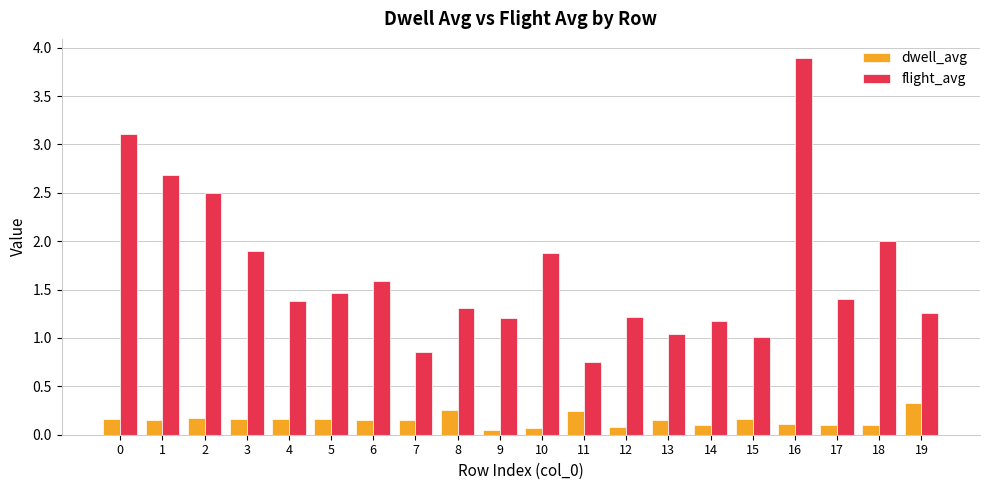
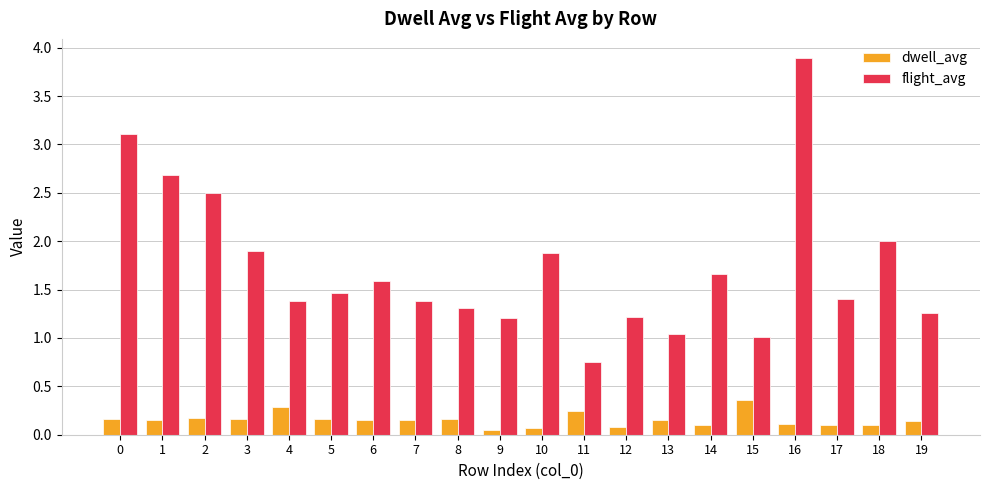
  {
    "dwell_avg": {
      "0": 0.2,
      "1": 0.2,
      "2": 0.2,
      "3": 0.2,
-     "4": 0.2,
+     "4": 0.3,
      "5": 0.2,
      "6": 0.2,
      "7": 0.1,
-     "8": 0.3,
+     "8": 0.2,
      "9": 0.0,
      "10": 0.1,
      "11": 0.2,
      "12": 0.1,
      "13": 0.2,
      "14": 0.1,
-     "15": 0.2,
+     "15": 0.4,
      "16": 0.1,
      "17": 0.1,
      "18": 0.1,
-     "19": 0.3
+     "19": 0.1
    },
    "flight_avg": {
      "0": 3.1,
      "1": 2.7,
      "2": 2.5,
      "3": 1.9,
      "4": 1.4,
      "5": 1.5,
      "6": 1.6,
-     "7": 0.9,
+     "7": 1.4,
      "8": 1.3,
      "9": 1.2,
      "10": 1.9,
      "11": 0.7,
      "12": 1.2,
      "13": 1.0,
-     "14": 1.2,
+     "14": 1.7,
      "15": 1.0,
      "16": 3.9,
      "17": 1.4,
      "18": 2.0,
      "19": 1.3
    }
  }
